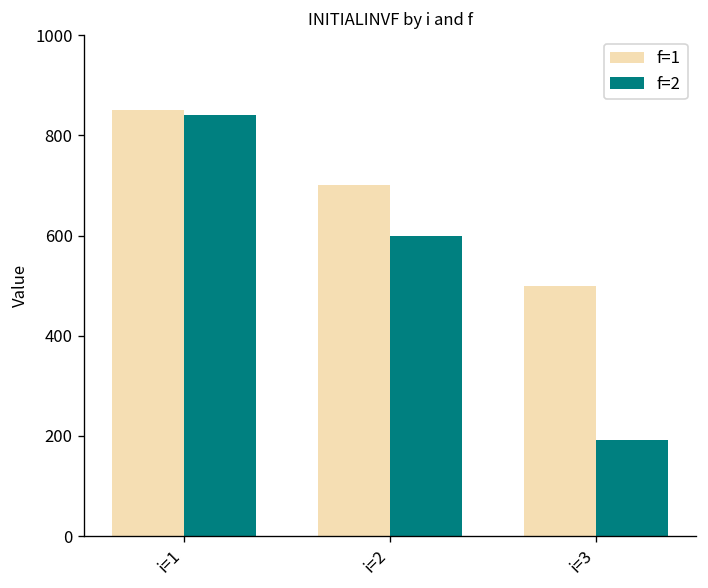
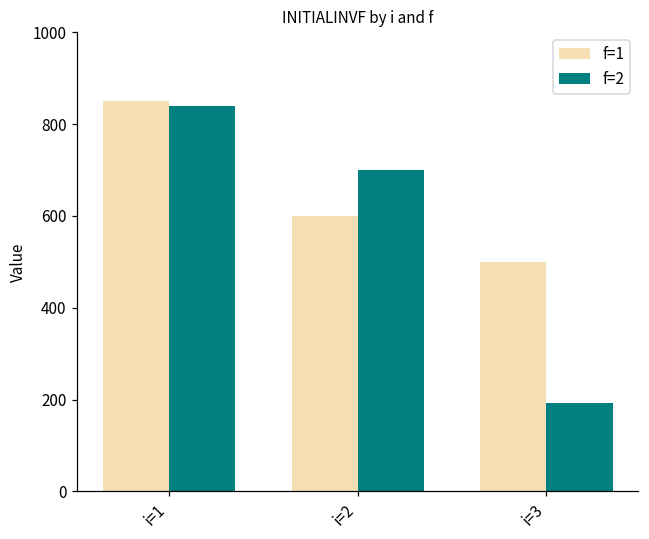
  {
    "f=1": {
      "i=1": 850,
-     "i=2": 700,
+     "i=2": 600,
      "i=3": 500
    },
    "f=2": {
      "i=1": 840,
-     "i=2": 600,
+     "i=2": 700,
      "i=3": 190
    }
  }
